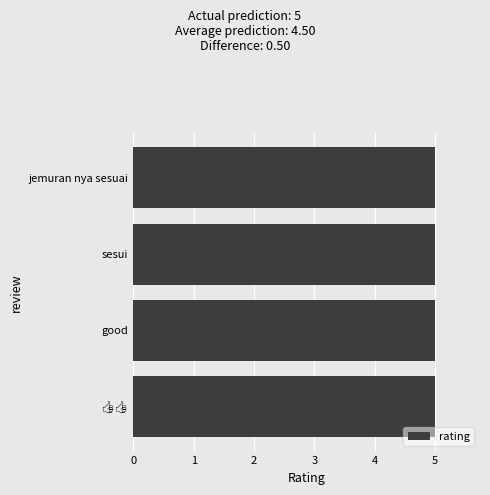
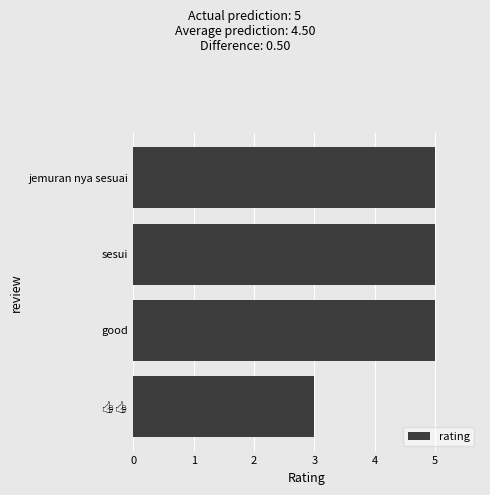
  {
    "jemuran nya sesuai": 5,
    "sesui": 5,
    "good": 5,
-   "👍👍": 5
+   "👍👍": 3
  }
